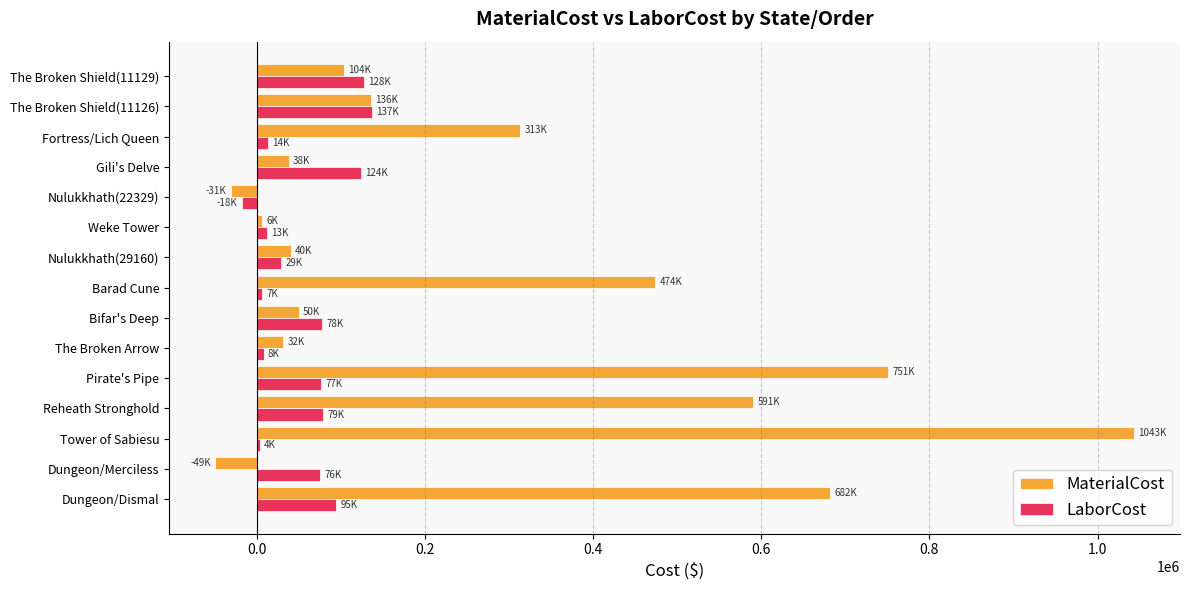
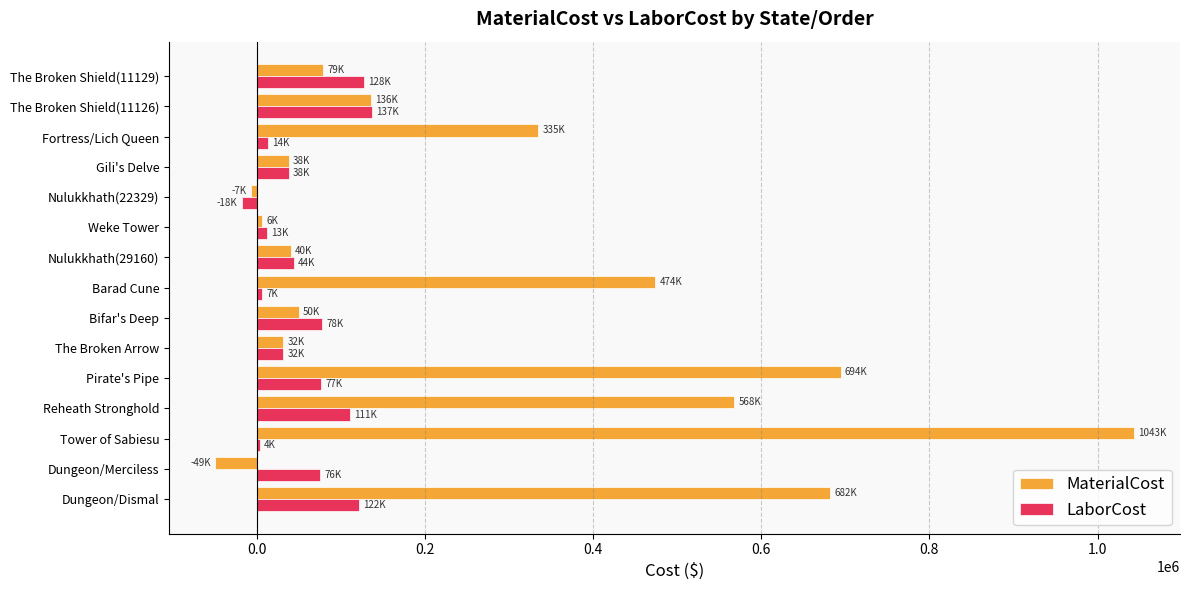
  {
    "MaterialCost": {
-     "The Broken Shield(11129)": "104K",
+     "The Broken Shield(11129)": "79K",
      "The Broken Shield(11126)": "136K",
-     "Fortress/Lich Queen": "313K",
+     "Fortress/Lich Queen": "335K",
      "Gili's Delve": "38K",
-     "Nulukkhath(22329)": "-31K",
+     "Nulukkhath(22329)": "-7K",
      "Weke Tower": "6K",
      "Nulukkhath(29160)": "40K",
      "Barad Cune": "474K",
      "Bifar's Deep": "50K",
      "The Broken Arrow": "32K",
-     "Pirate's Pipe": "751K",
-     "Reheath Stronghold": "591K",
+     "Pirate's Pipe": "694K",
+     "Reheath Stronghold": "568K",
      "Tower of Sabiesu": "1043K",
      "Dungeon/Merciless": "-49K",
      "Dungeon/Dismal": "682K"
    },
    "LaborCost": {
      "The Broken Shield(11129)": "128K",
      "The Broken Shield(11126)": "137K",
      "Fortress/Lich Queen": "14K",
-     "Gili's Delve": "124K",
+     "Gili's Delve": "38K",
      "Nulukkhath(22329)": "-18K",
      "Weke Tower": "13K",
-     "Nulukkhath(29160)": "29K",
+     "Nulukkhath(29160)": "44K",
      "Barad Cune": "7K",
      "Bifar's Deep": "78K",
-     "The Broken Arrow": "8K",
+     "The Broken Arrow": "32K",
      "Pirate's Pipe": "77K",
-     "Reheath Stronghold": "79K",
+     "Reheath Stronghold": "111K",
      "Tower of Sabiesu": "4K",
      "Dungeon/Merciless": "76K",
-     "Dungeon/Dismal": "95K"
+     "Dungeon/Dismal": "122K"
    }
  }
